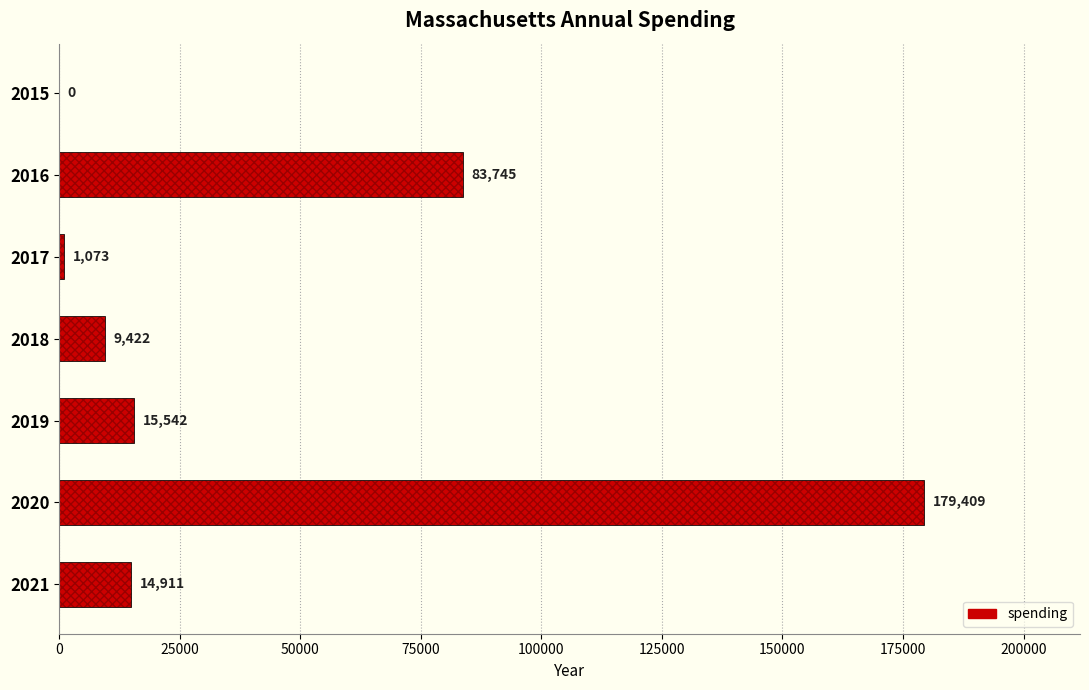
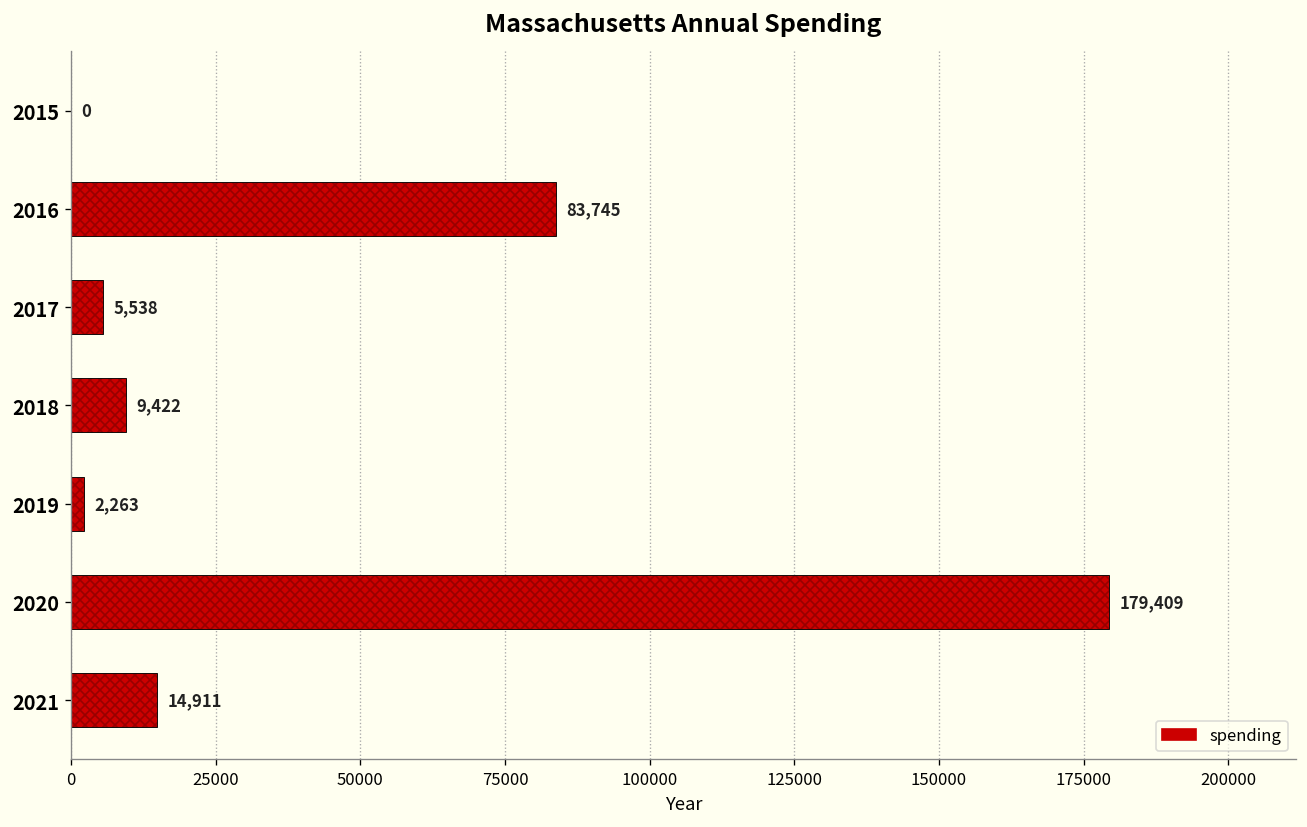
  {
    "2015": "0",
    "2016": "83,745",
-   "2017": "1,073",
+   "2017": "5,538",
    "2018": "9,422",
-   "2019": "15,542",
+   "2019": "2,263",
    "2020": "179,409",
    "2021": "14,911"
  }
